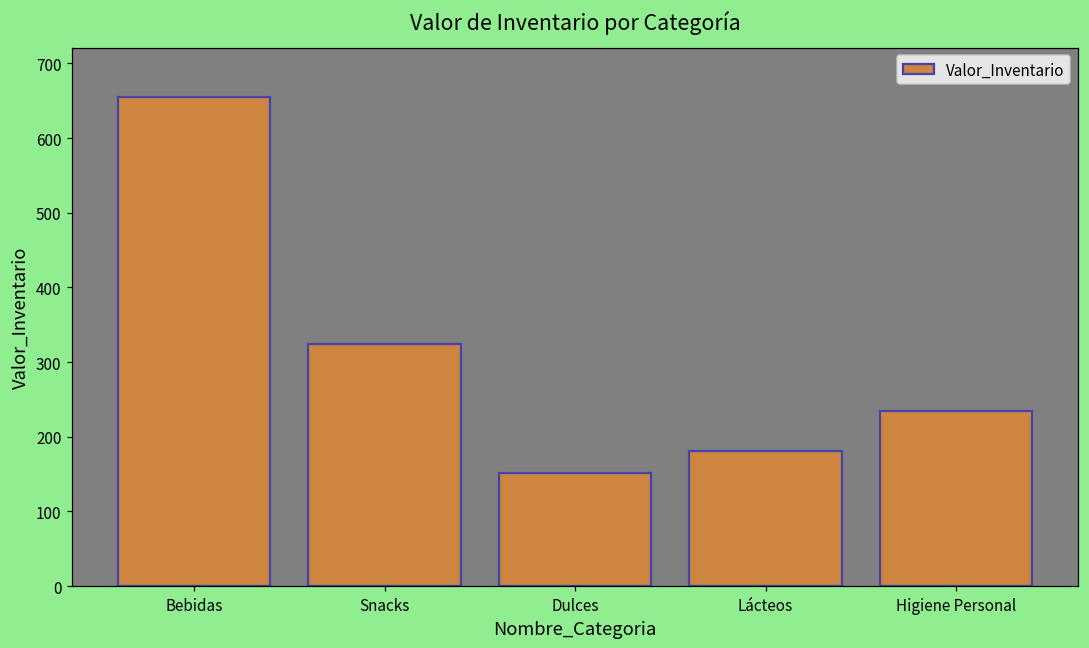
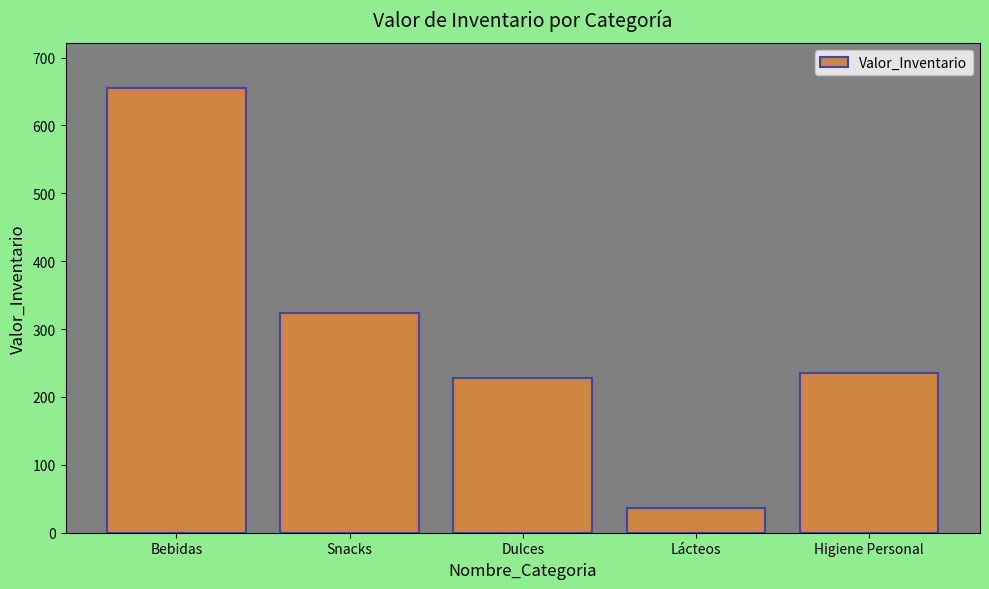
  {
    "Bebidas": 660,
    "Snacks": 320,
-   "Dulces": 150,
-   "Lácteos": 180,
+   "Dulces": 230,
+   "Lácteos": 40,
    "Higiene Personal": 230
  }
